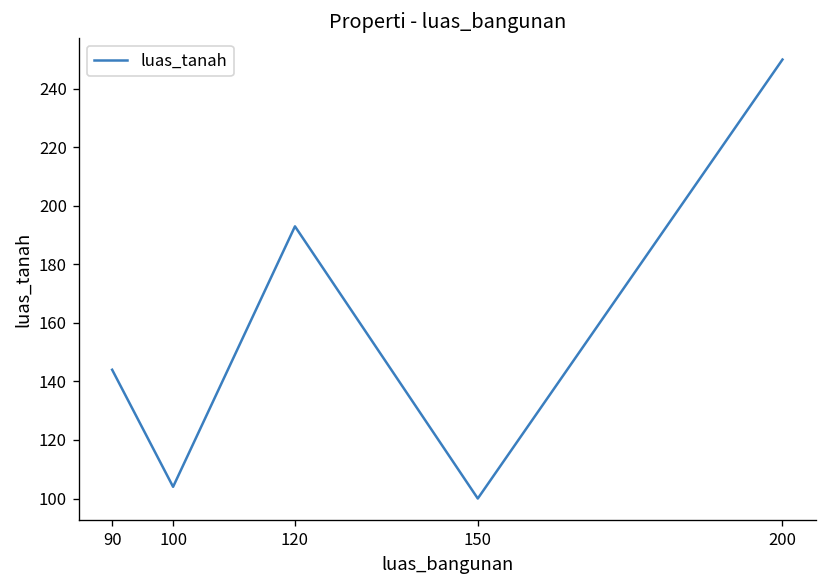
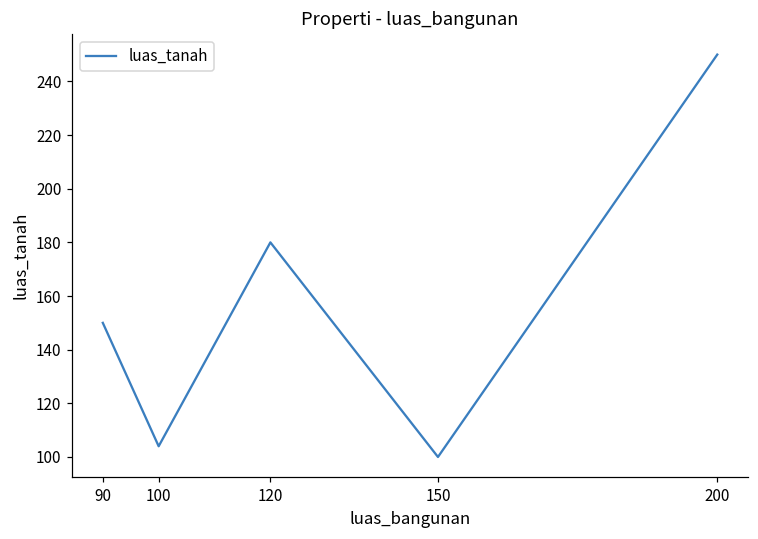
  {
-   "90": 144,
+   "90": 150,
    "100": 104,
-   "120": 193,
+   "120": 180,
    "150": 100,
    "200": 250
  }
